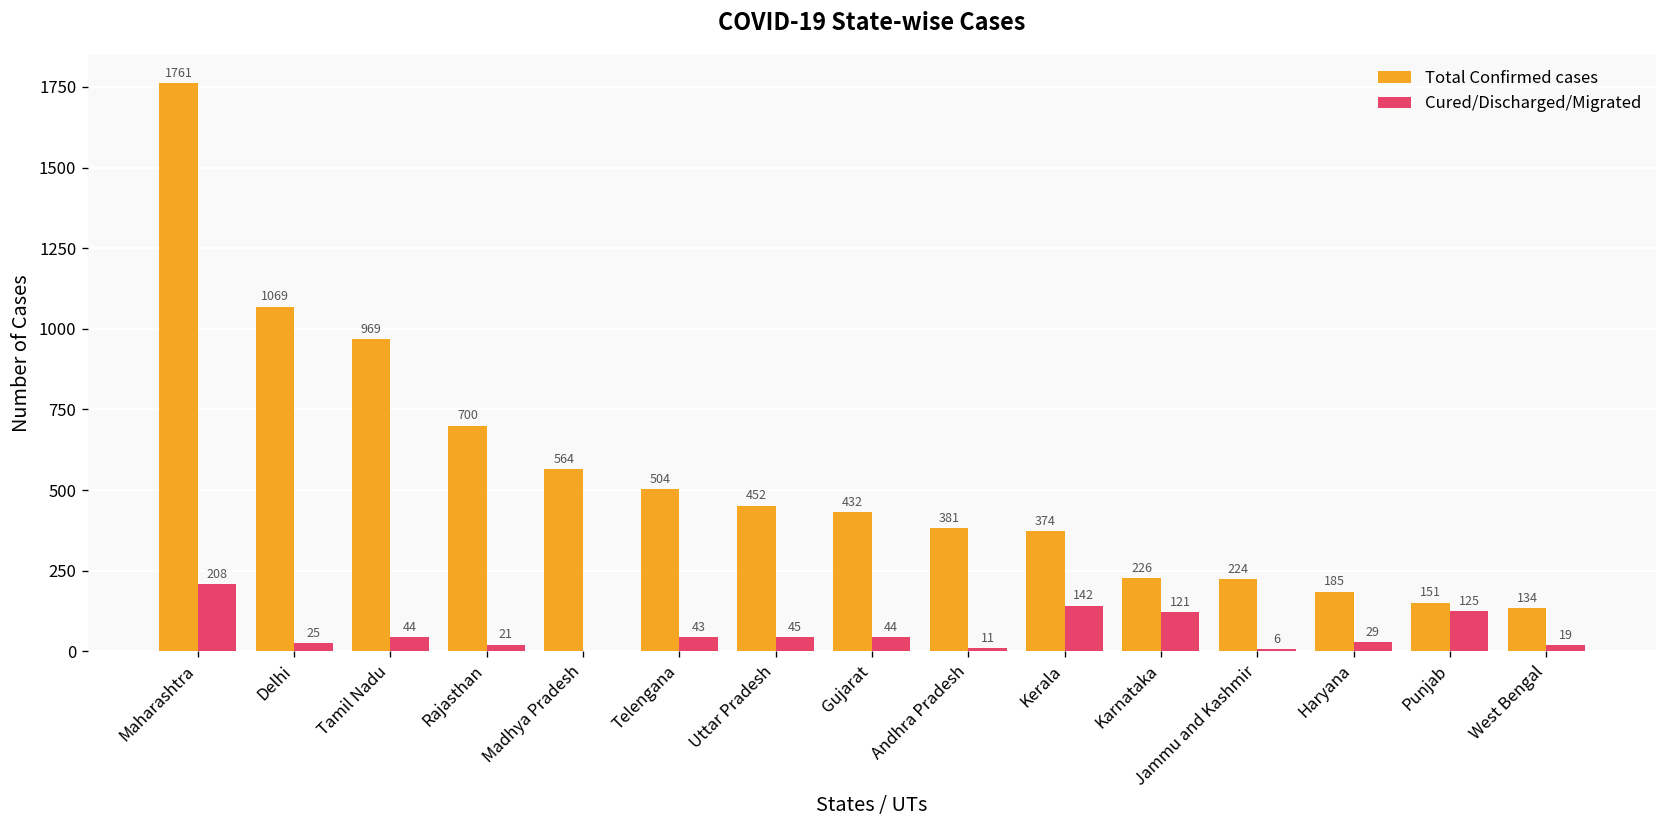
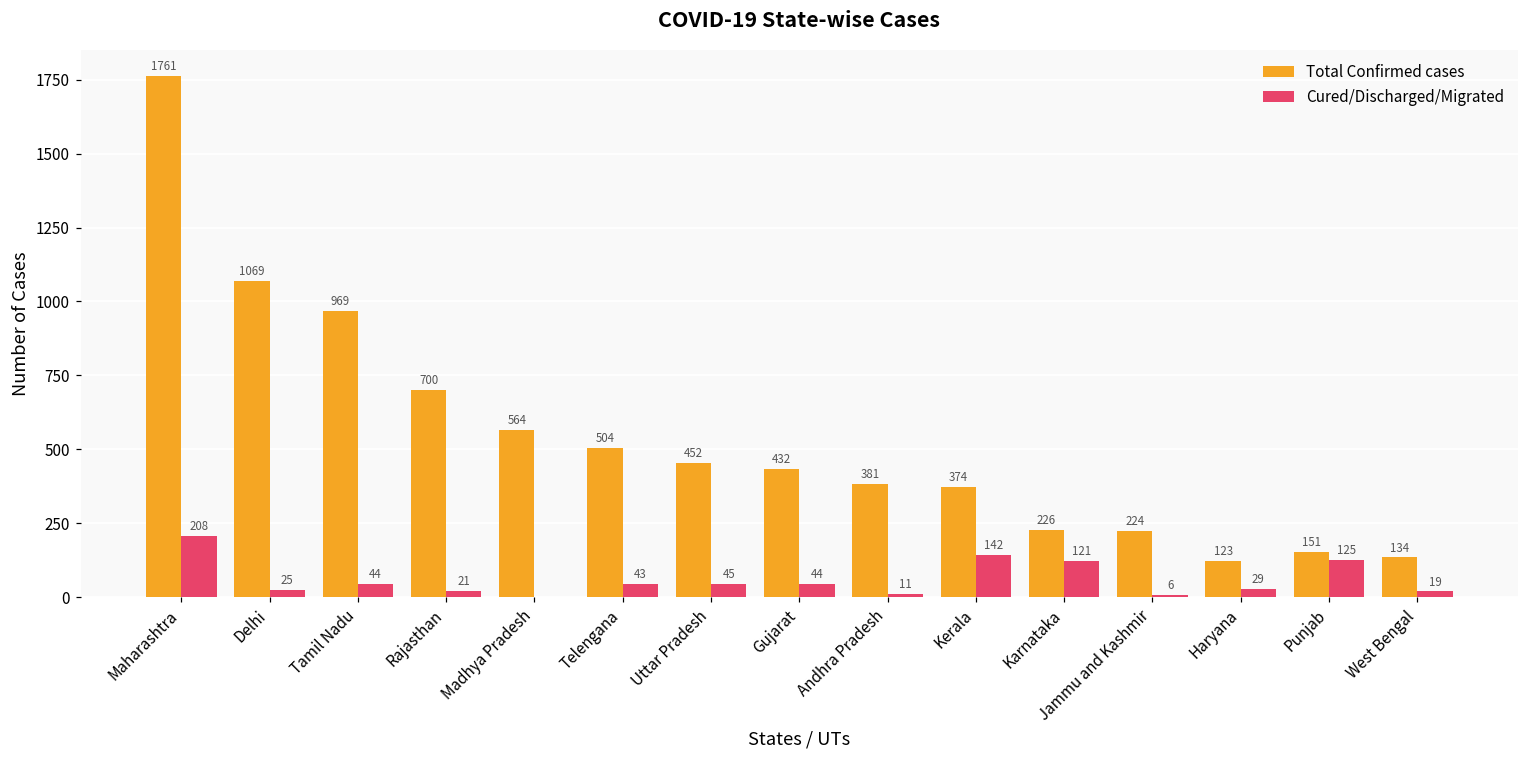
  {
    "Total Confirmed cases": {
      "Maharashtra": 1761,
      "Delhi": 1069,
      "Tamil Nadu": 969,
      "Rajasthan": 700,
      "Madhya Pradesh": 564,
      "Telengana": 504,
      "Uttar Pradesh": 452,
      "Gujarat": 432,
      "Andhra Pradesh": 381,
      "Kerala": 374,
      "Karnataka": 226,
      "Jammu and Kashmir": 224,
-     "Haryana": 185,
+     "Haryana": 123,
      "Punjab": 151,
      "West Bengal": 134
    },
    "Cured/Discharged/Migrated": {
      "Maharashtra": 208,
      "Delhi": 25,
      "Tamil Nadu": 44,
      "Rajasthan": 21,
      "Telengana": 43,
      "Uttar Pradesh": 45,
      "Gujarat": 44,
      "Andhra Pradesh": 11,
      "Kerala": 142,
      "Karnataka": 121,
      "Jammu and Kashmir": 6,
      "Haryana": 29,
      "Punjab": 125,
      "West Bengal": 19
    }
  }
